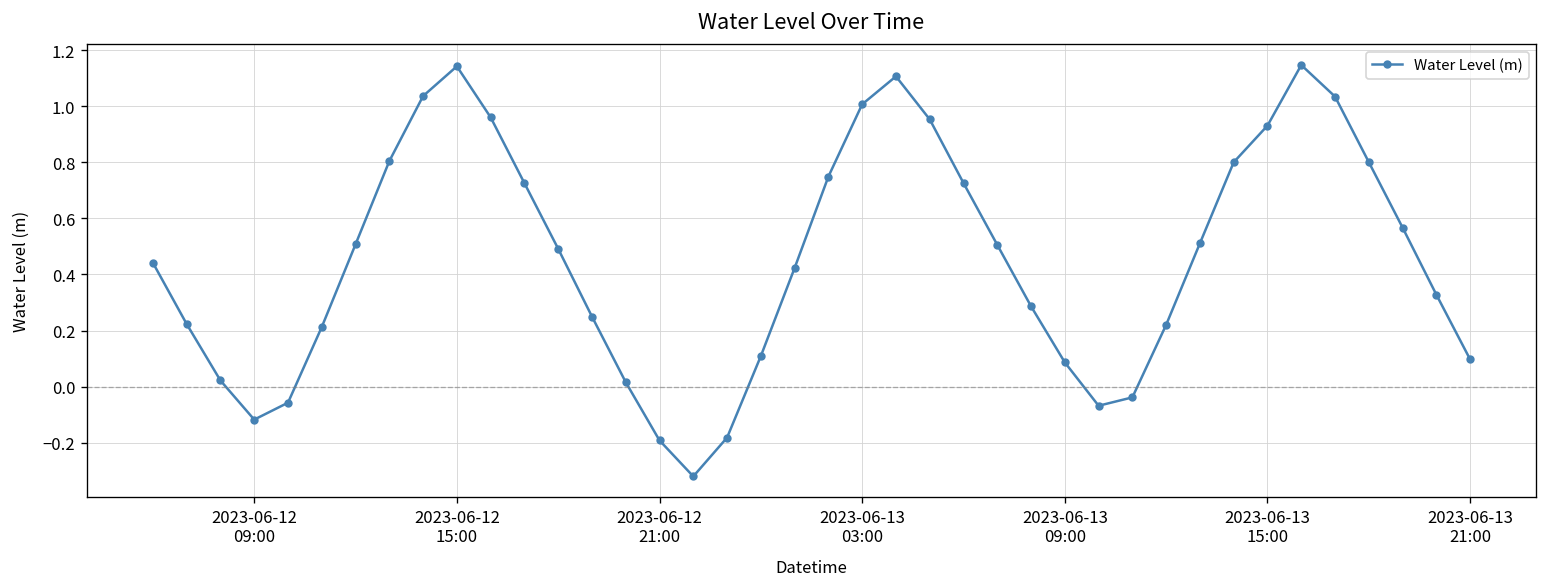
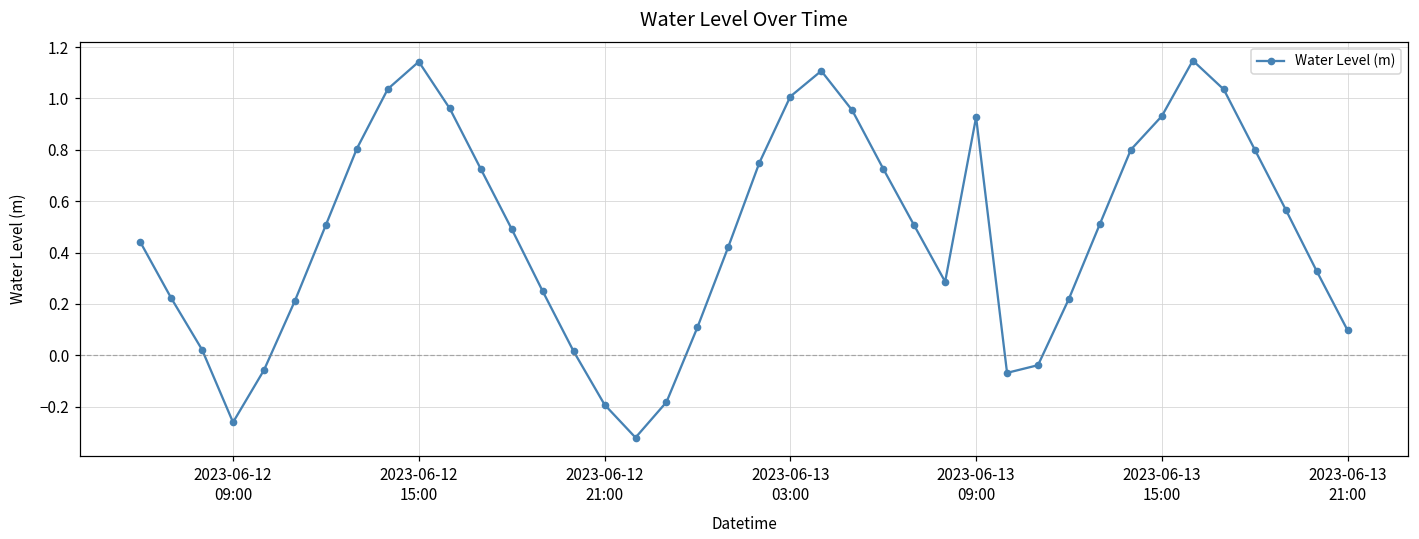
  {
-   "2023-06-12 09:00": -0.12,
+   "2023-06-12 09:00": -0.26,
    "2023-06-12 15:00": 1.14,
    "2023-06-12 21:00": -0.19,
    "2023-06-13 03:00": 1.01,
-   "2023-06-13 09:00": 0.09,
+   "2023-06-13 09:00": 0.93,
    "2023-06-13 15:00": 0.93,
    "2023-06-13 21:00": 0.10
  }
